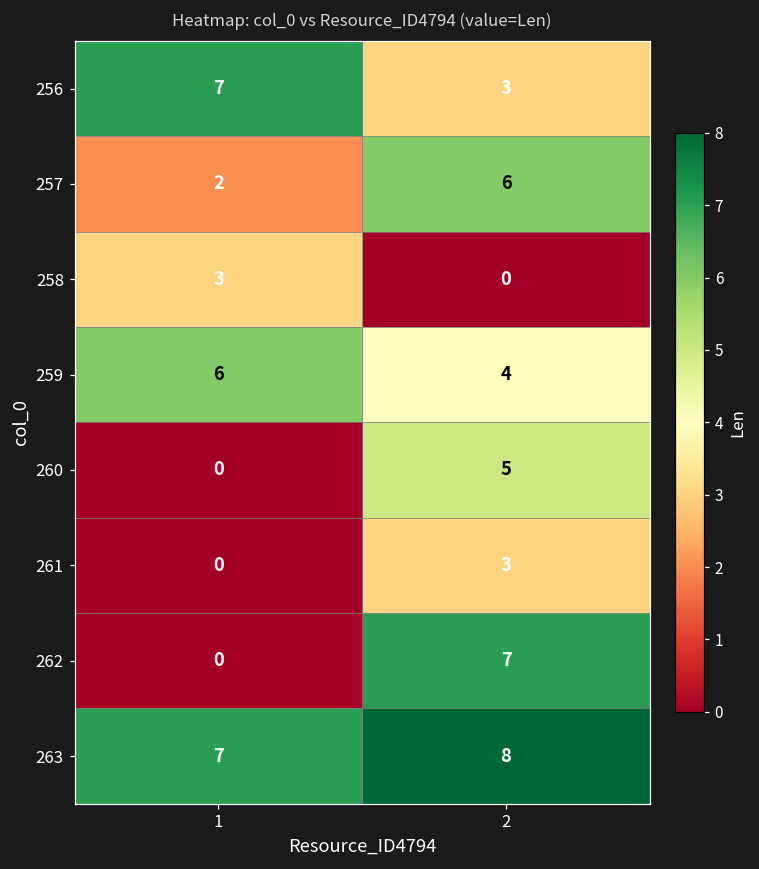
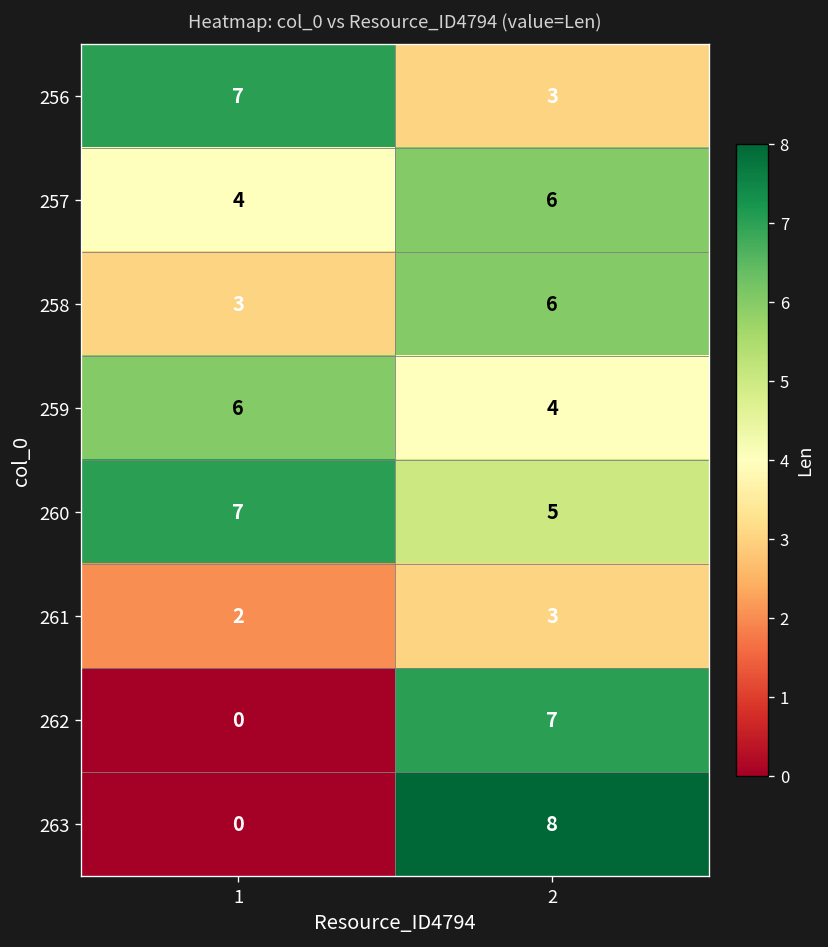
  {
    "256": {
      "1": 7,
      "2": 3
    },
    "257": {
-     "1": 2,
+     "1": 4,
      "2": 6
    },
    "258": {
      "1": 3,
-     "2": 0
+     "2": 6
    },
    "259": {
      "1": 6,
      "2": 4
    },
    "260": {
-     "1": 0,
+     "1": 7,
      "2": 5
    },
    "261": {
-     "1": 0,
+     "1": 2,
      "2": 3
    },
    "262": {
      "1": 0,
      "2": 7
    },
    "263": {
-     "1": 7,
+     "1": 0,
      "2": 8
    }
  }
